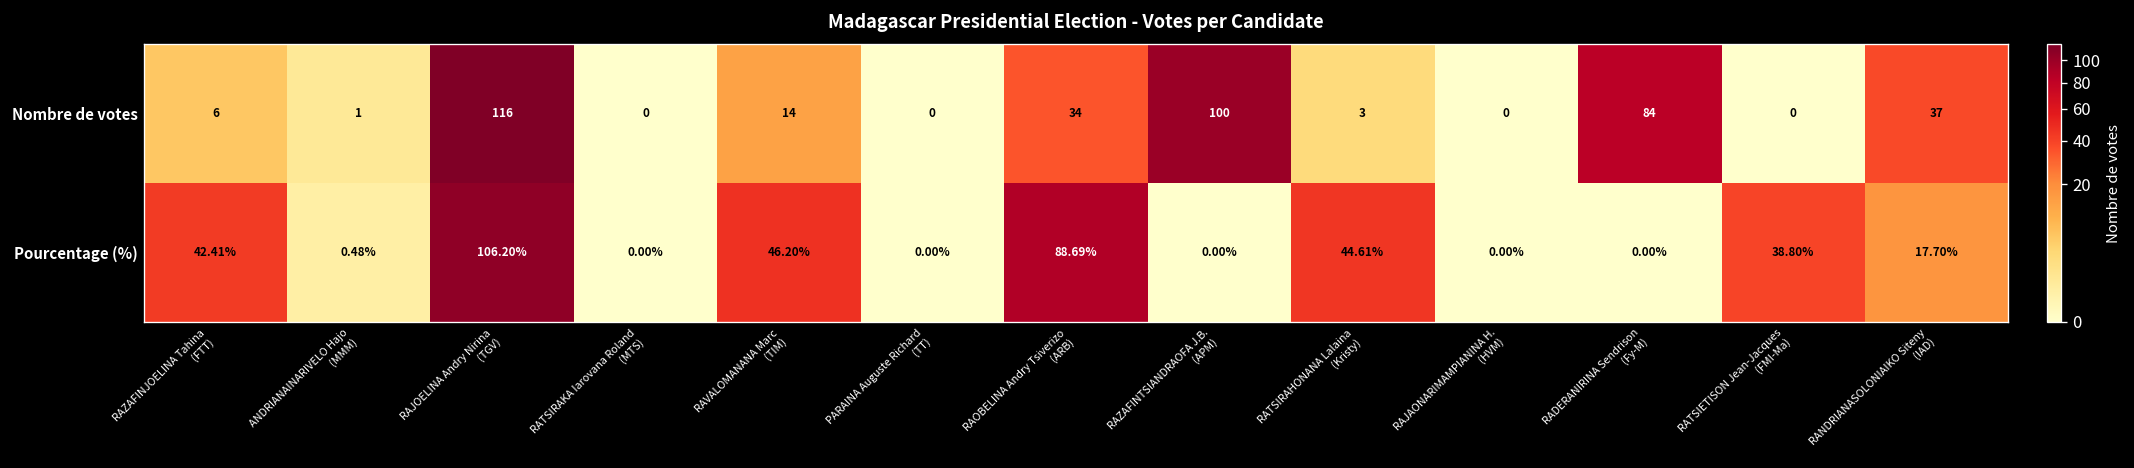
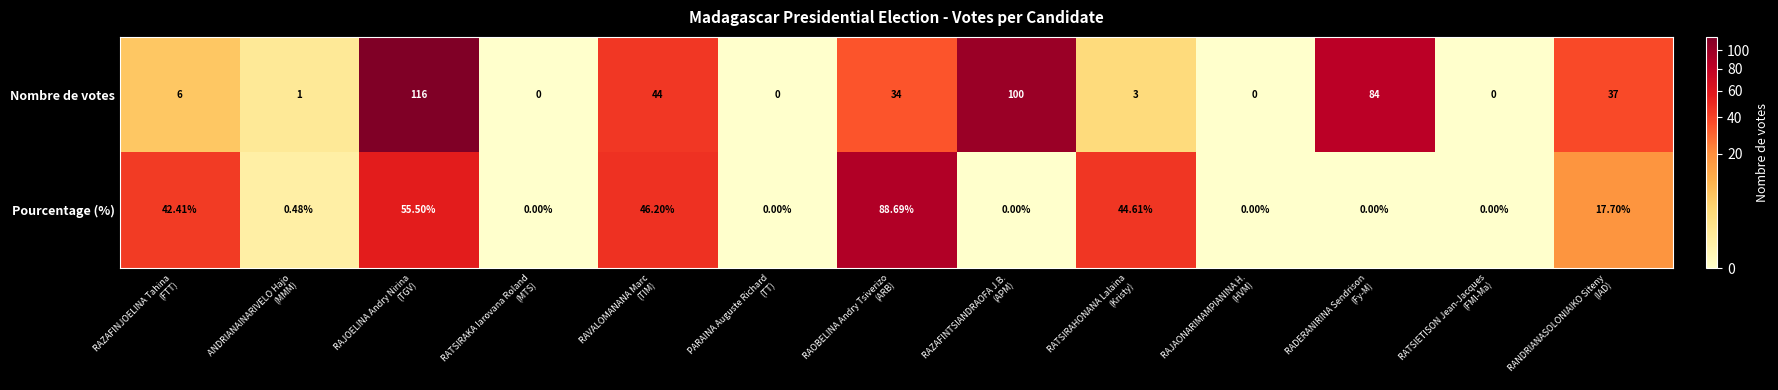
  {
    "Nombre de votes": {
      "RAZAFINJOELINA Tahina (FTT)": "6",
      "ANDRIANAINARIVELO Hajo (MMM)": "1",
      "RAJOELINA Andry Nirina (TGV)": "116",
      "RATSIRAKA Iarovana Roland (MTS)": "0",
-     "RAVALOMANANA Marc (TIM)": "14",
+     "RAVALOMANANA Marc (TIM)": "44",
      "PARAINA Auguste Richard (TT)": "0",
      "RAOBELINA Andry Tsiverizo (ARB)": "34",
      "RAZAFINTSIANDRAOFA J.B. (APM)": "100",
      "RATSIRAHONANA Lalaina (Kristy)": "3",
      "RAJAONARIMAMPIANINA H. (HVM)": "0",
      "RADERANIRINA Sendrison (Fy-M)": "84",
      "RATSIETISON Jean-Jacques (FMI-Ma)": "0",
      "RANDRIANASOLONIAIKO Siteny (IAD)": "37"
    },
    "Pourcentage (%)": {
      "RAZAFINJOELINA Tahina (FTT)": "42.41%",
      "ANDRIANAINARIVELO Hajo (MMM)": "0.48%",
-     "RAJOELINA Andry Nirina (TGV)": "106.20%",
+     "RAJOELINA Andry Nirina (TGV)": "55.50%",
      "RATSIRAKA Iarovana Roland (MTS)": "0.00%",
      "RAVALOMANANA Marc (TIM)": "46.20%",
      "PARAINA Auguste Richard (TT)": "0.00%",
      "RAOBELINA Andry Tsiverizo (ARB)": "88.69%",
      "RAZAFINTSIANDRAOFA J.B. (APM)": "0.00%",
      "RATSIRAHONANA Lalaina (Kristy)": "44.61%",
      "RAJAONARIMAMPIANINA H. (HVM)": "0.00%",
      "RADERANIRINA Sendrison (Fy-M)": "0.00%",
-     "RATSIETISON Jean-Jacques (FMI-Ma)": "38.80%",
+     "RATSIETISON Jean-Jacques (FMI-Ma)": "0.00%",
      "RANDRIANASOLONIAIKO Siteny (IAD)": "17.70%"
    }
  }
